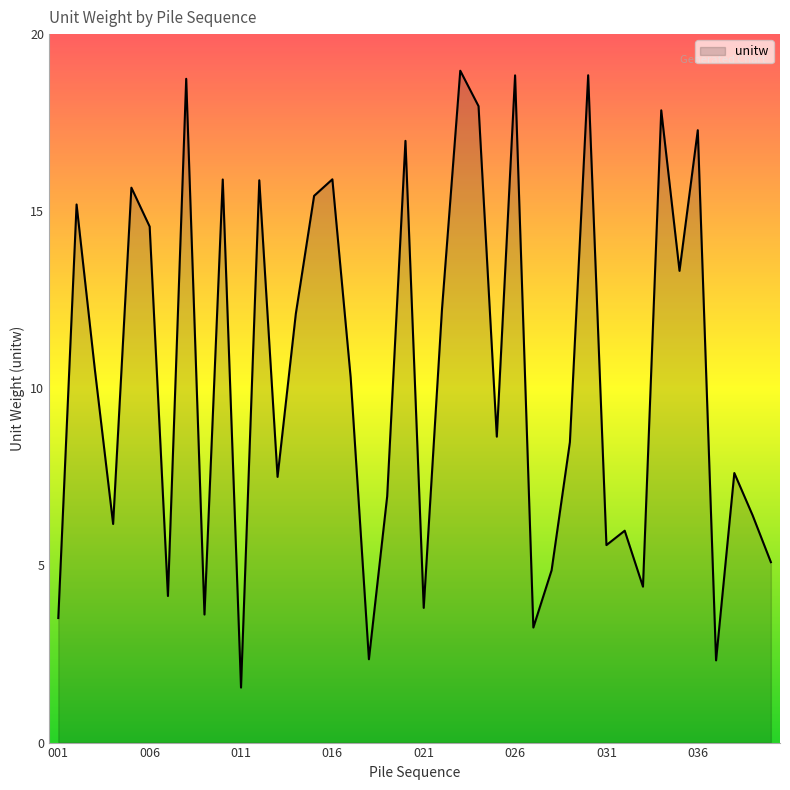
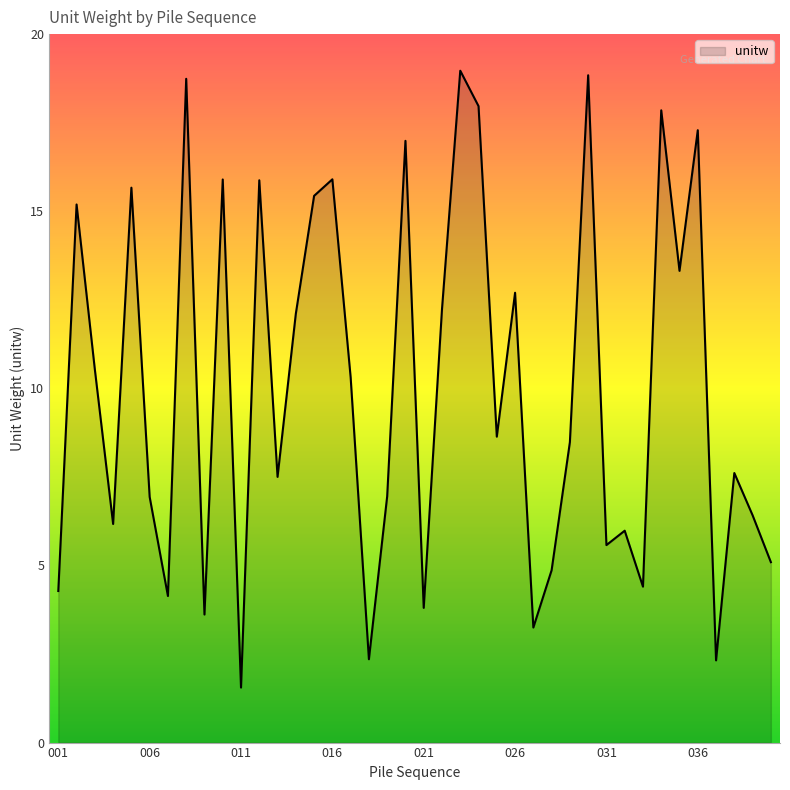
  {
-   "001": 3.5,
-   "006": 14.6,
+   "001": 4.3,
+   "006": 6.9,
    "011": 1.6,
    "016": 15.9,
    "021": 3.8,
-   "026": 18.8,
+   "026": 12.7,
    "031": 5.6,
    "036": 17.3
  }
